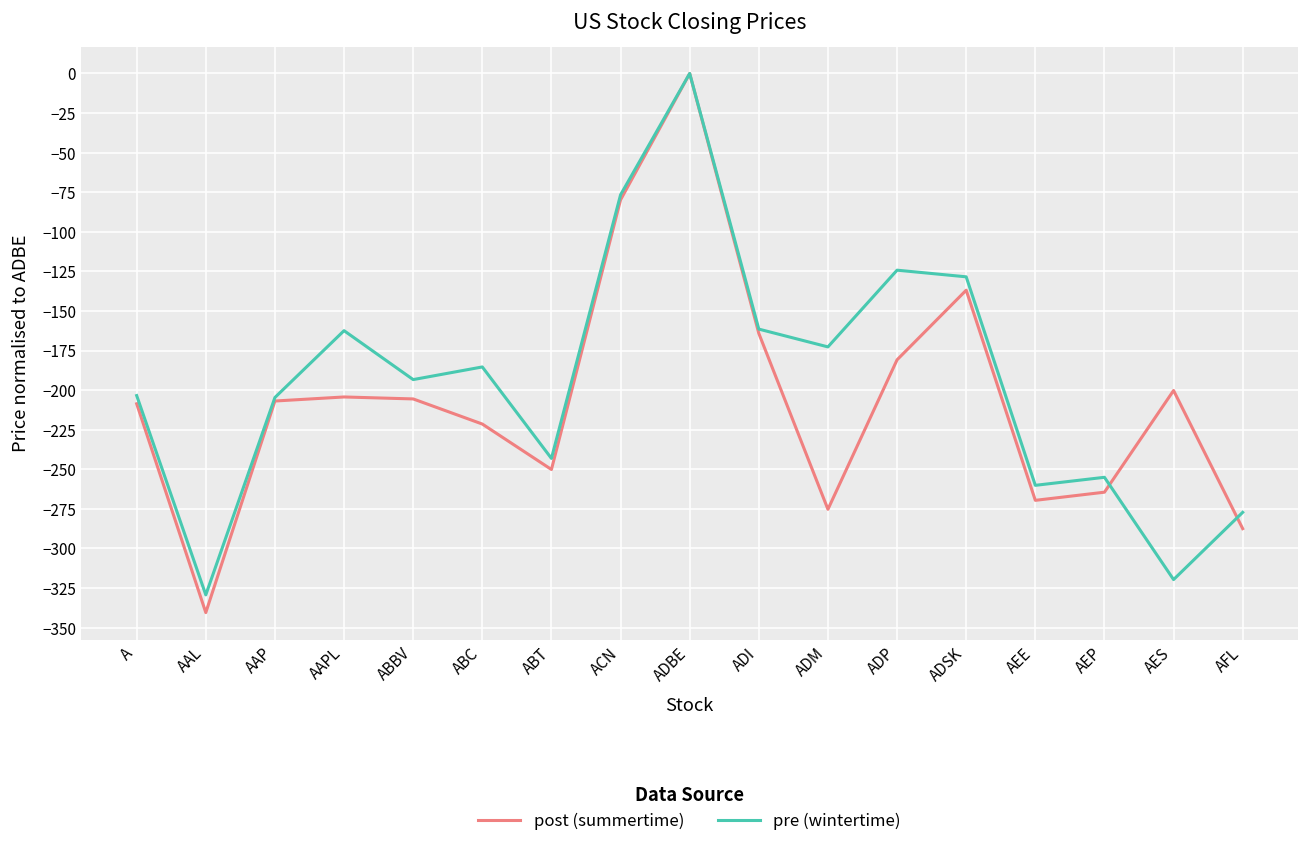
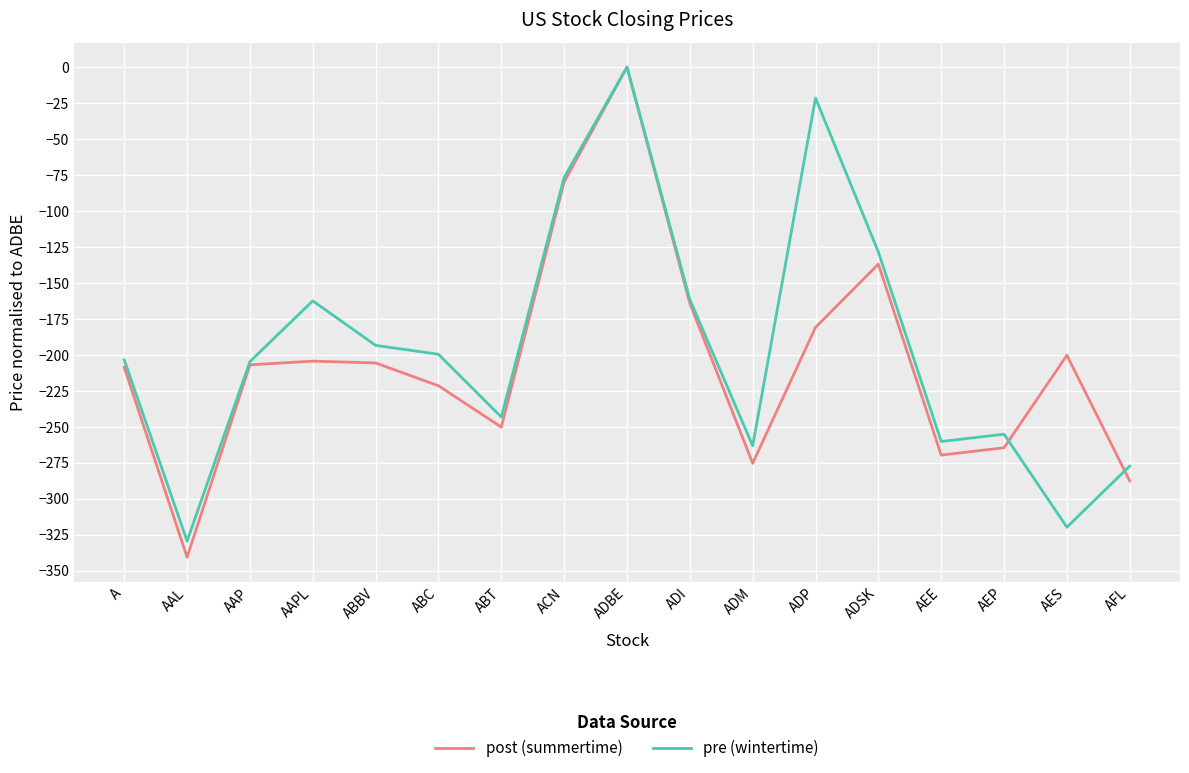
  {
    "post (summertime)": {
      "A": -209,
      "AAL": -340,
      "AAP": -207,
      "AAPL": -204,
      "ABBV": -206,
      "ABC": -221,
      "ABT": -250,
      "ACN": -80,
      "ADI": -164,
      "ADM": -275,
      "ADP": -181,
      "ADSK": -137,
      "AEE": -270,
      "AEP": -264,
      "AES": -200,
      "AFL": -287
    },
    "pre (wintertime)": {
      "A": -203,
      "AAL": -329,
      "AAP": -205,
      "AAPL": -162,
      "ABBV": -193,
-     "ABC": -185,
+     "ABC": -200,
      "ABT": -243,
      "ACN": -77,
      "ADI": -161,
-     "ADM": -173,
-     "ADP": -124,
+     "ADM": -263,
+     "ADP": -22,
      "ADSK": -128,
      "AEE": -260,
      "AEP": -255,
      "AES": -320,
      "AFL": -277
    }
  }
